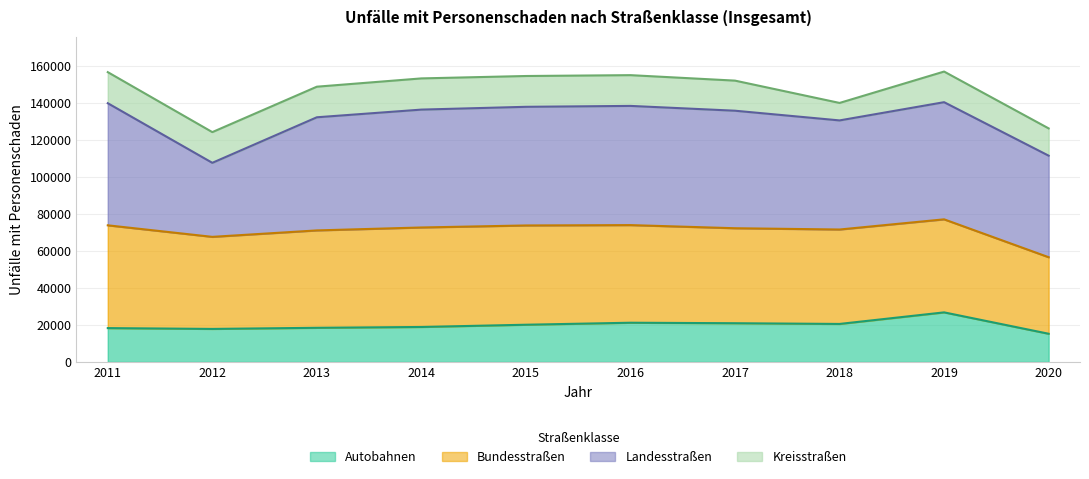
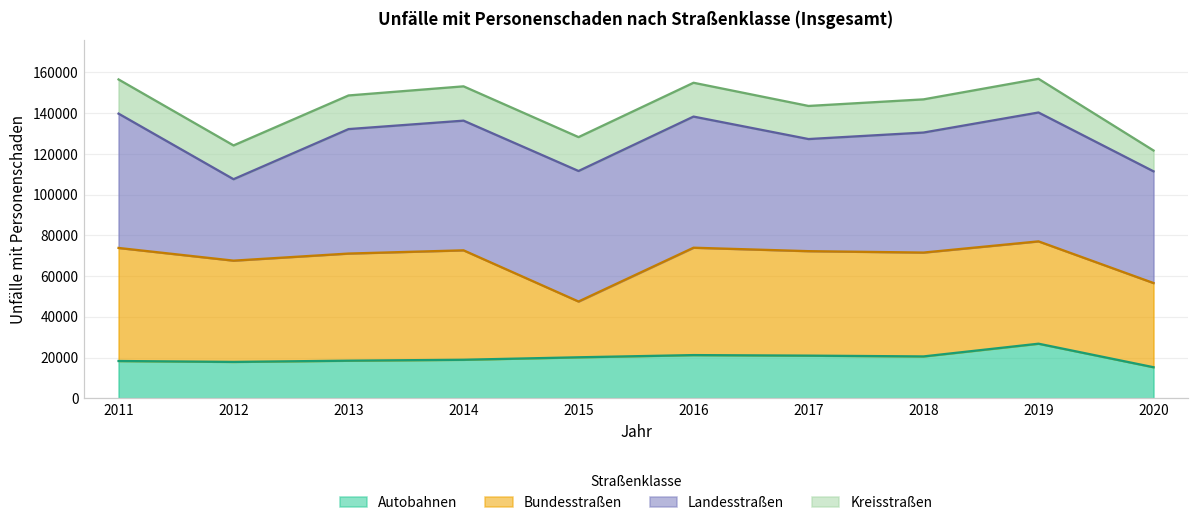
  {
    "Autobahnen": {
      "2011": 18000,
      "2012": 18000,
      "2013": 18000,
      "2014": 19000,
      "2015": 20000,
      "2016": 21000,
      "2017": 21000,
      "2018": 21000,
      "2019": 27000,
      "2020": 15000
    },
    "Bundesstraßen": {
      "2011": 56000,
      "2012": 50000,
      "2013": 53000,
      "2014": 54000,
-     "2015": 54000,
+     "2015": 27000,
      "2016": 53000,
      "2017": 51000,
      "2018": 51000,
      "2019": 50000,
      "2020": 41000
    },
    "Landesstraßen": {
      "2011": 66000,
      "2012": 40000,
      "2013": 61000,
      "2014": 64000,
      "2015": 64000,
      "2016": 64000,
-     "2017": 63000,
+     "2017": 55000,
      "2018": 59000,
      "2019": 63000,
      "2020": 55000
    },
    "Kreisstraßen": {
      "2011": 17000,
      "2012": 17000,
      "2013": 17000,
      "2014": 17000,
      "2015": 17000,
      "2016": 17000,
      "2017": 16000,
-     "2018": 9000,
+     "2018": 16000,
      "2019": 17000,
-     "2020": 15000
+     "2020": 10000
    }
  }
